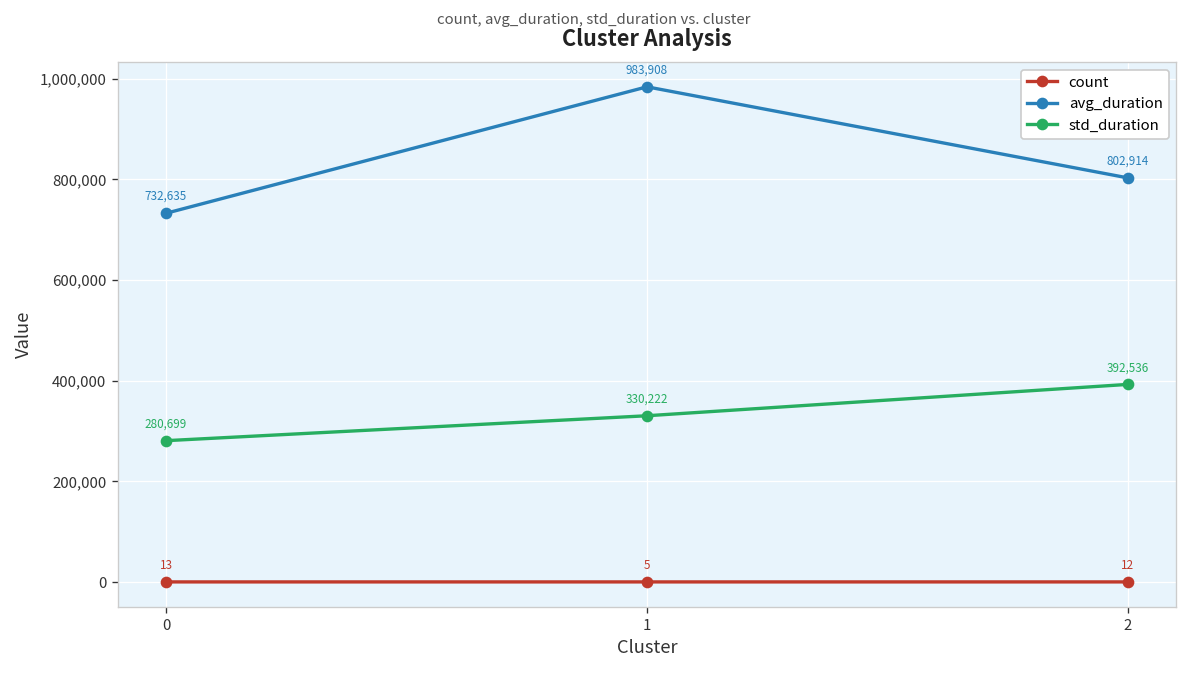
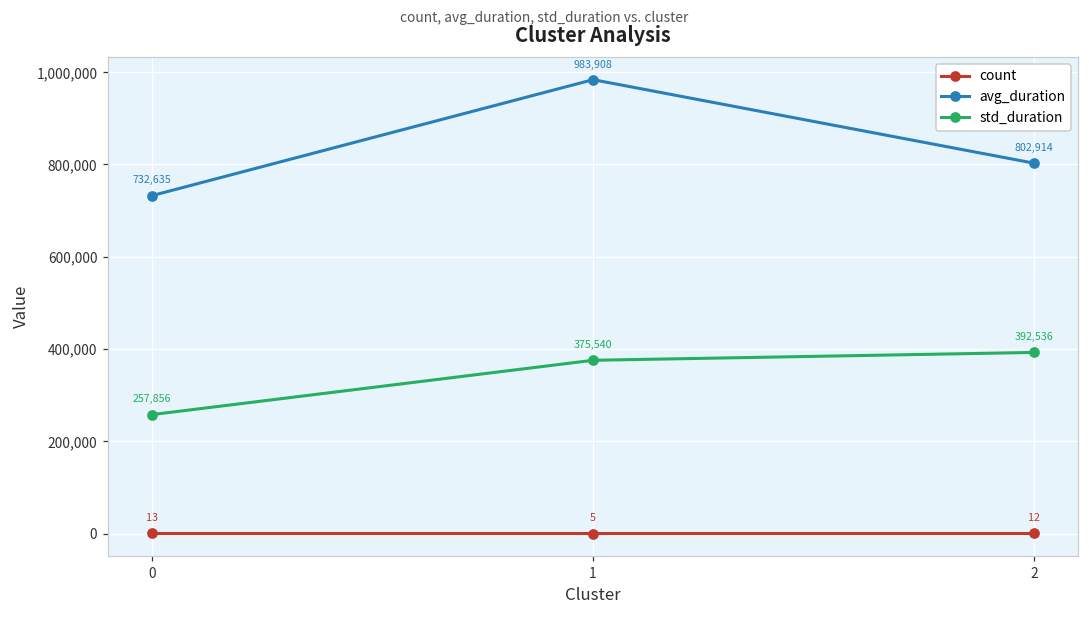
  {
    "count": {
      "0": "13",
      "1": "5",
      "2": "12"
    },
    "avg_duration": {
      "0": "732,635",
      "1": "983,908",
      "2": "802,914"
    },
    "std_duration": {
-     "0": "280,699",
-     "1": "330,222",
+     "0": "257,856",
+     "1": "375,540",
      "2": "392,536"
    }
  }
